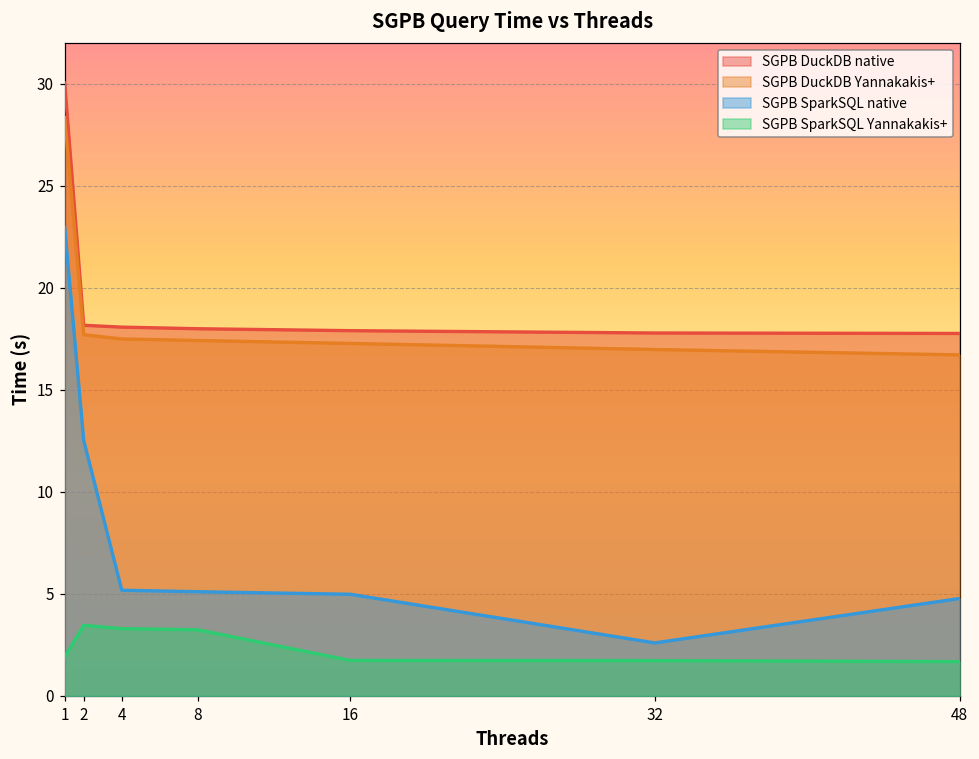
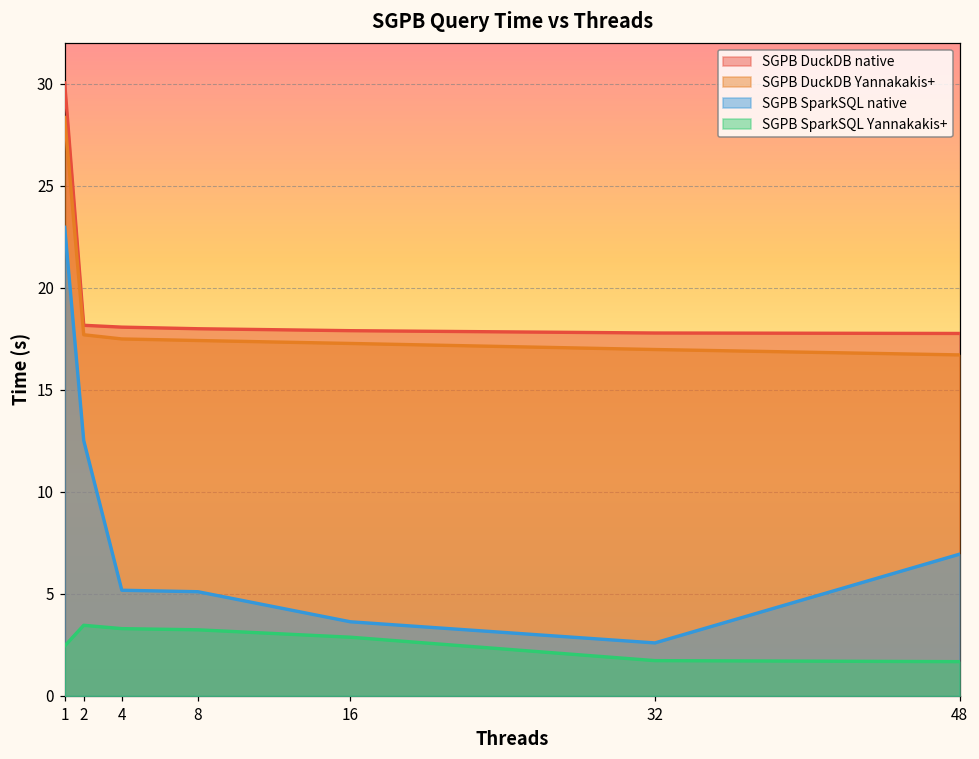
  {
    "SGPB SparkSQL native": {
      "1": 23.0,
      "2": 12.5,
      "4": 5.2,
      "8": 5.1,
-     "16": 5.0,
+     "16": 3.6,
      "32": 2.6,
-     "48": 4.8
+     "48": 6.9
    },
    "SGPB SparkSQL Yannakakis+": {
-     "1": 1.9,
+     "1": 2.5,
      "2": 3.5,
      "4": 3.3,
      "8": 3.2,
-     "16": 1.7,
+     "16": 2.9,
      "32": 1.7,
      "48": 1.7
    }
  }
